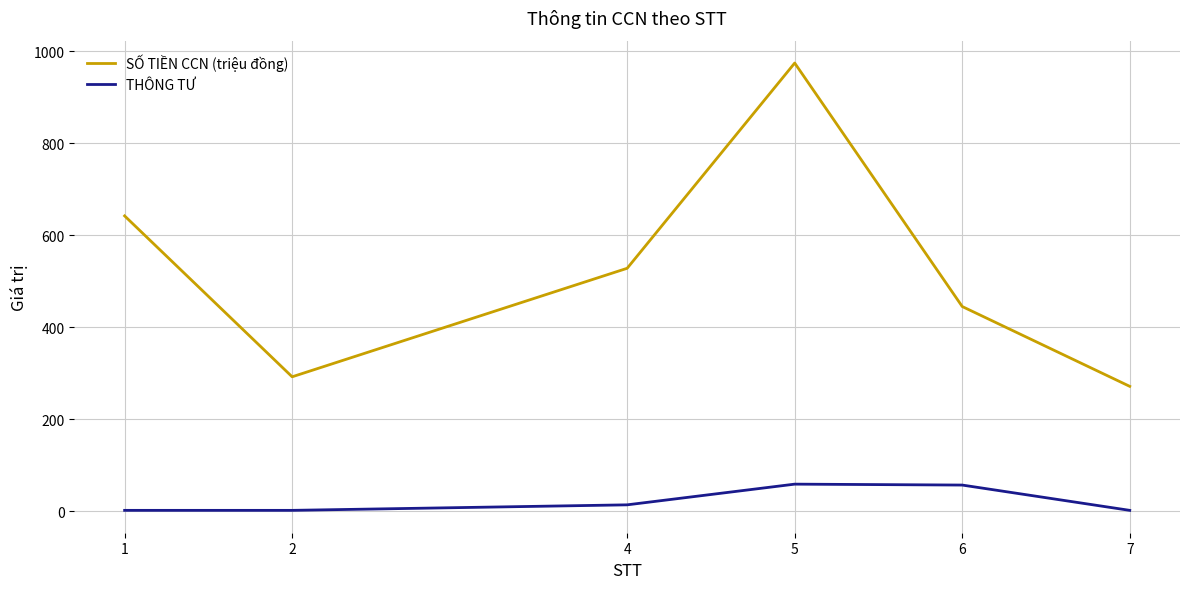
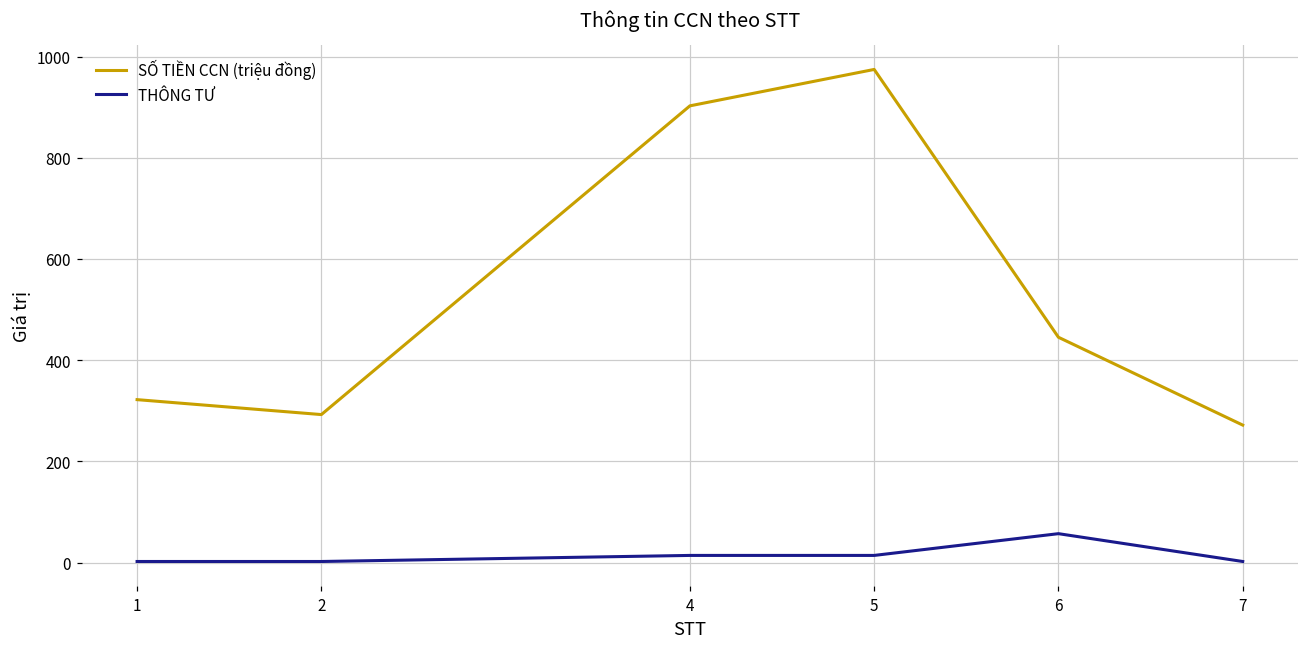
  {
    "SỐ TIỀN CCN (triệu đồng)": {
-     "1": 640,
+     "1": 320,
      "2": 290,
-     "4": 530,
+     "4": 900,
      "5": 970,
      "6": 450,
      "7": 270
    },
    "THÔNG TƯ": {
      "1": 0,
      "2": 0,
      "4": 10,
-     "5": 60,
+     "5": 10,
      "6": 60,
      "7": 0
    }
  }
